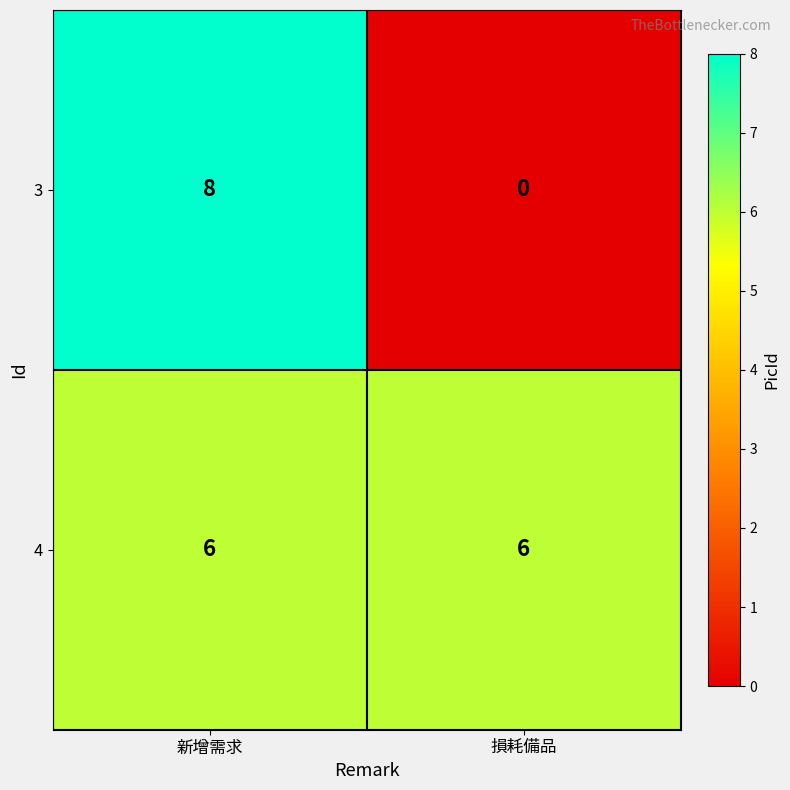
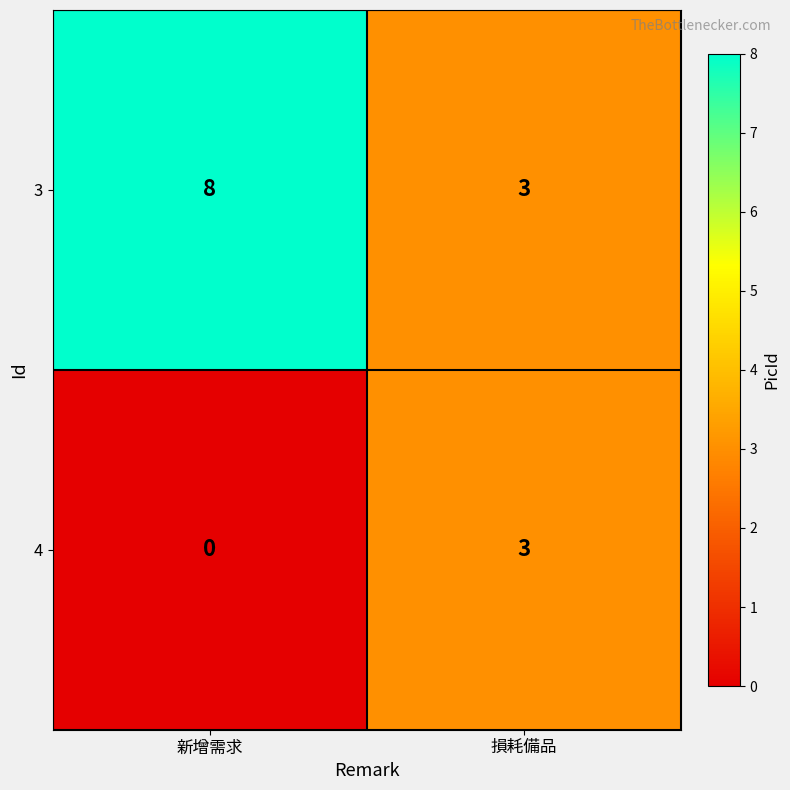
  {
    "3": {
      "新增需求": 8,
-     "損耗備品": 0
+     "損耗備品": 3
    },
    "4": {
-     "新增需求": 6,
-     "損耗備品": 6
+     "新增需求": 0,
+     "損耗備品": 3
    }
  }
